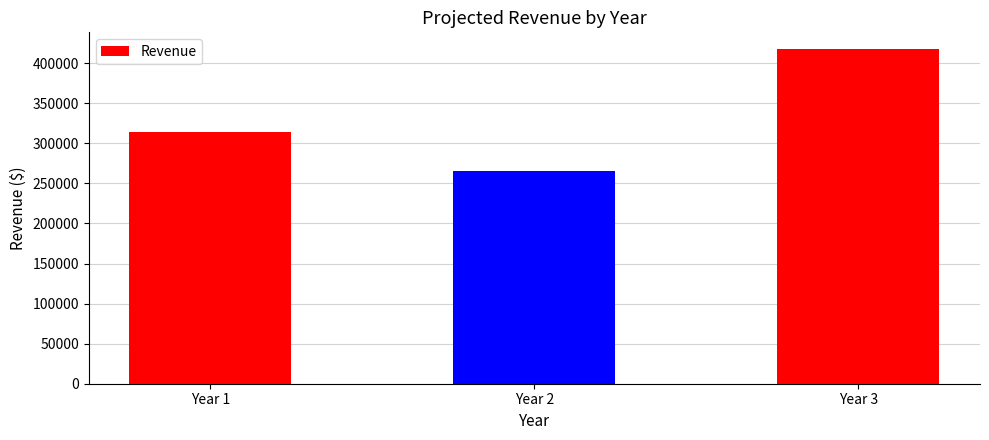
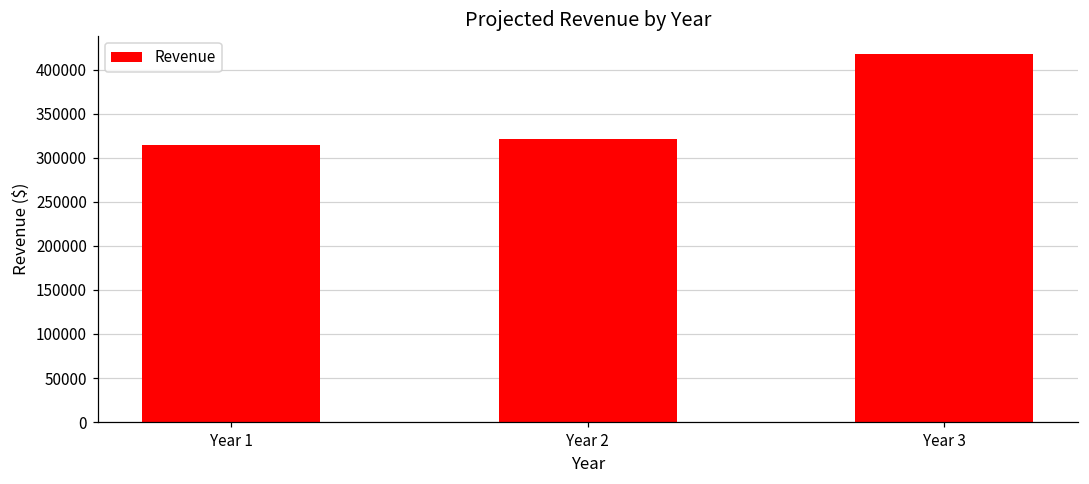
  {
    "Year 1": 310000,
-   "Year 2": 270000,
+   "Year 2": 320000,
    "Year 3": 420000
  }
